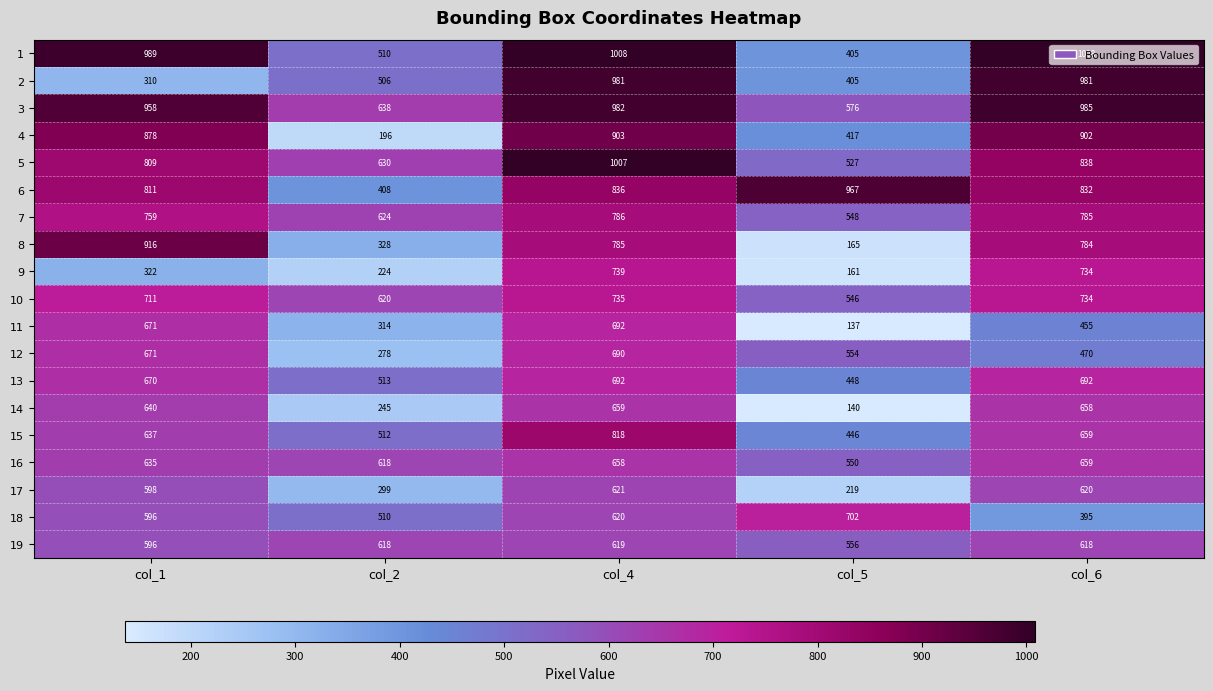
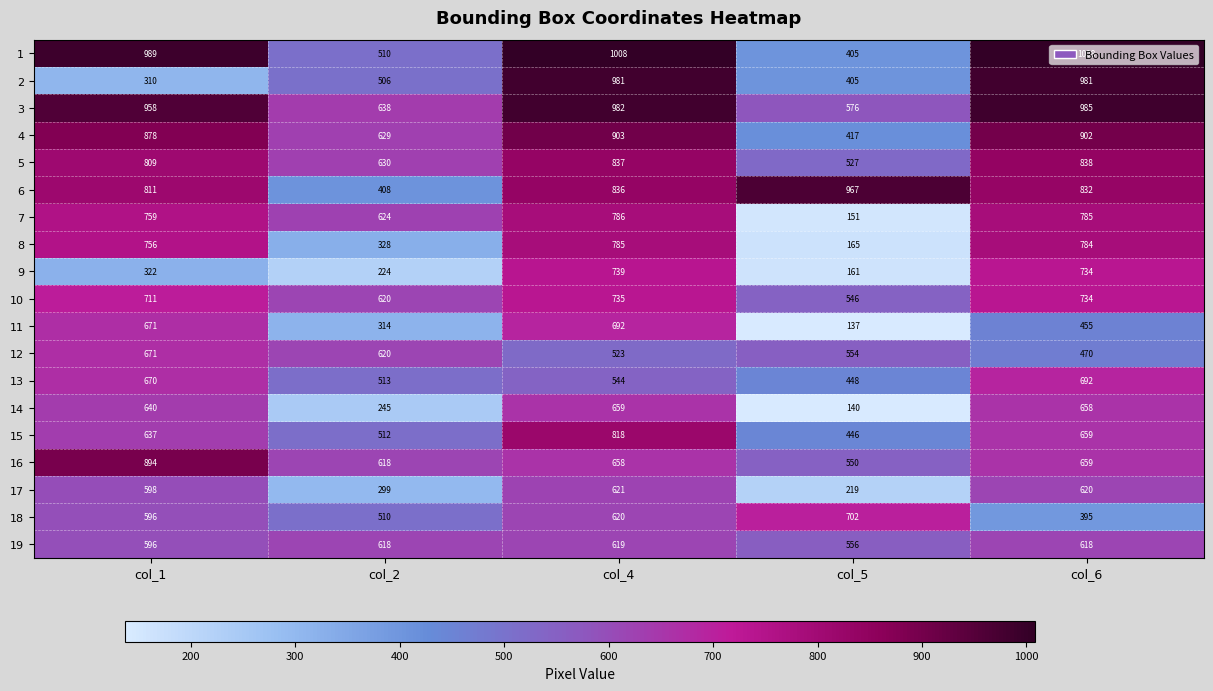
  {
    "1": {
      "col_1": 989,
      "col_2": 510,
      "col_4": 1008,
      "col_5": 405
    },
    "2": {
      "col_1": 310,
      "col_2": 506,
      "col_4": 981,
      "col_5": 405,
      "col_6": 981
    },
    "3": {
      "col_1": 958,
      "col_2": 638,
      "col_4": 982,
      "col_5": 576,
      "col_6": 985
    },
    "4": {
      "col_1": 878,
-     "col_2": 196,
+     "col_2": 629,
      "col_4": 903,
      "col_5": 417,
      "col_6": 902
    },
    "5": {
      "col_1": 809,
      "col_2": 630,
-     "col_4": 1007,
+     "col_4": 837,
      "col_5": 527,
      "col_6": 838
    },
    "6": {
      "col_1": 811,
      "col_2": 408,
      "col_4": 836,
      "col_5": 967,
      "col_6": 832
    },
    "7": {
      "col_1": 759,
      "col_2": 624,
      "col_4": 786,
-     "col_5": 548,
+     "col_5": 151,
      "col_6": 785
    },
    "8": {
-     "col_1": 916,
+     "col_1": 756,
      "col_2": 328,
      "col_4": 785,
      "col_5": 165,
      "col_6": 784
    },
    "9": {
      "col_1": 322,
      "col_2": 224,
      "col_4": 739,
      "col_5": 161,
      "col_6": 734
    },
    "10": {
      "col_1": 711,
      "col_2": 620,
      "col_4": 735,
      "col_5": 546,
      "col_6": 734
    },
    "11": {
      "col_1": 671,
      "col_2": 314,
      "col_4": 692,
      "col_5": 137,
      "col_6": 455
    },
    "12": {
      "col_1": 671,
-     "col_2": 278,
-     "col_4": 690,
+     "col_2": 620,
+     "col_4": 523,
      "col_5": 554,
      "col_6": 470
    },
    "13": {
      "col_1": 670,
      "col_2": 513,
-     "col_4": 692,
+     "col_4": 544,
      "col_5": 448,
      "col_6": 692
    },
    "14": {
      "col_1": 640,
      "col_2": 245,
      "col_4": 659,
      "col_5": 140,
      "col_6": 658
    },
    "15": {
      "col_1": 637,
      "col_2": 512,
      "col_4": 818,
      "col_5": 446,
      "col_6": 659
    },
    "16": {
-     "col_1": 635,
+     "col_1": 894,
      "col_2": 618,
      "col_4": 658,
      "col_5": 550,
      "col_6": 659
    },
    "17": {
      "col_1": 598,
      "col_2": 299,
      "col_4": 621,
      "col_5": 219,
      "col_6": 620
    },
    "18": {
      "col_1": 596,
      "col_2": 510,
      "col_4": 620,
      "col_5": 702,
      "col_6": 395
    },
    "19": {
      "col_1": 596,
      "col_2": 618,
      "col_4": 619,
      "col_5": 556,
      "col_6": 618
    }
  }
